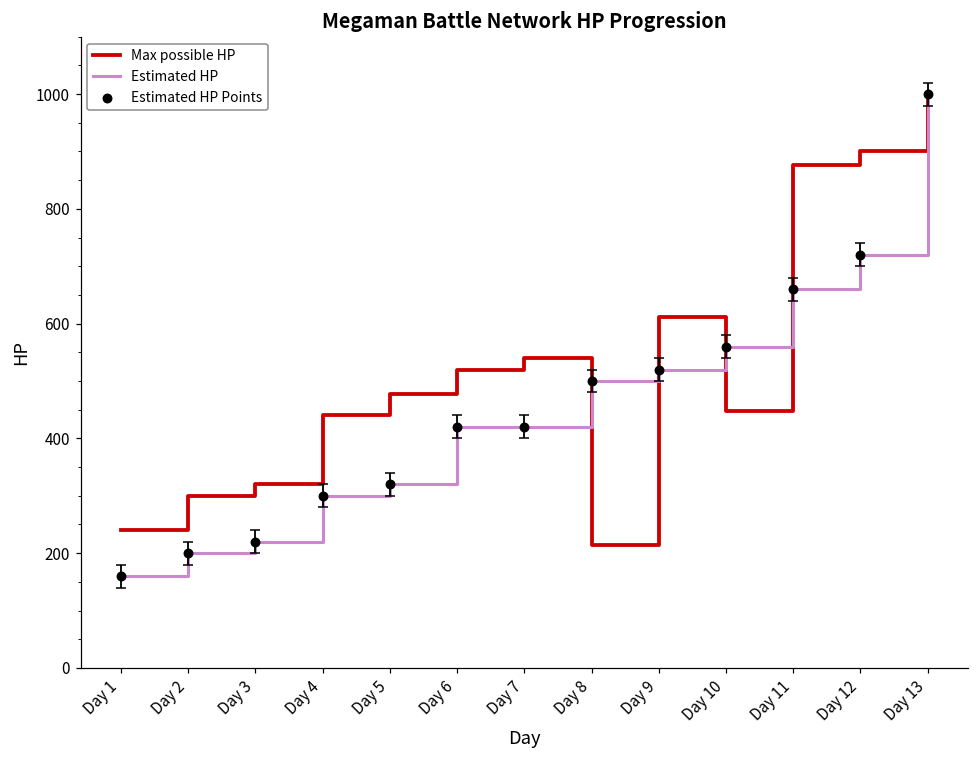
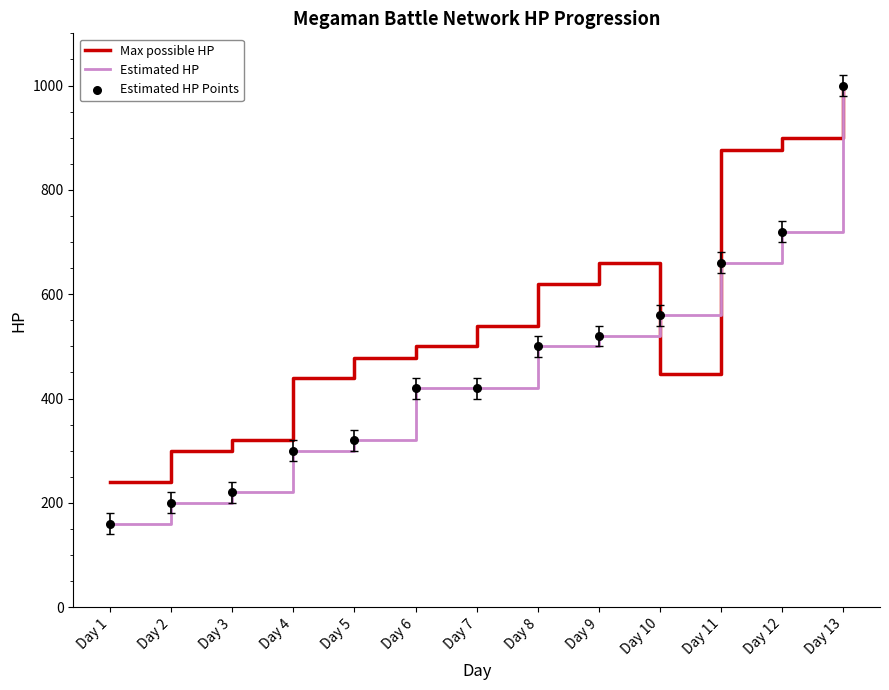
  {
    "Max possible HP": {
      "Day 1": 240,
      "Day 2": 300,
      "Day 3": 320,
      "Day 4": 440,
      "Day 5": 480,
-     "Day 6": 520,
+     "Day 6": 500,
      "Day 7": 540,
-     "Day 8": 210,
-     "Day 9": 610,
+     "Day 8": 620,
+     "Day 9": 660,
      "Day 10": 450,
      "Day 11": 880,
      "Day 12": 900
    }
  }
